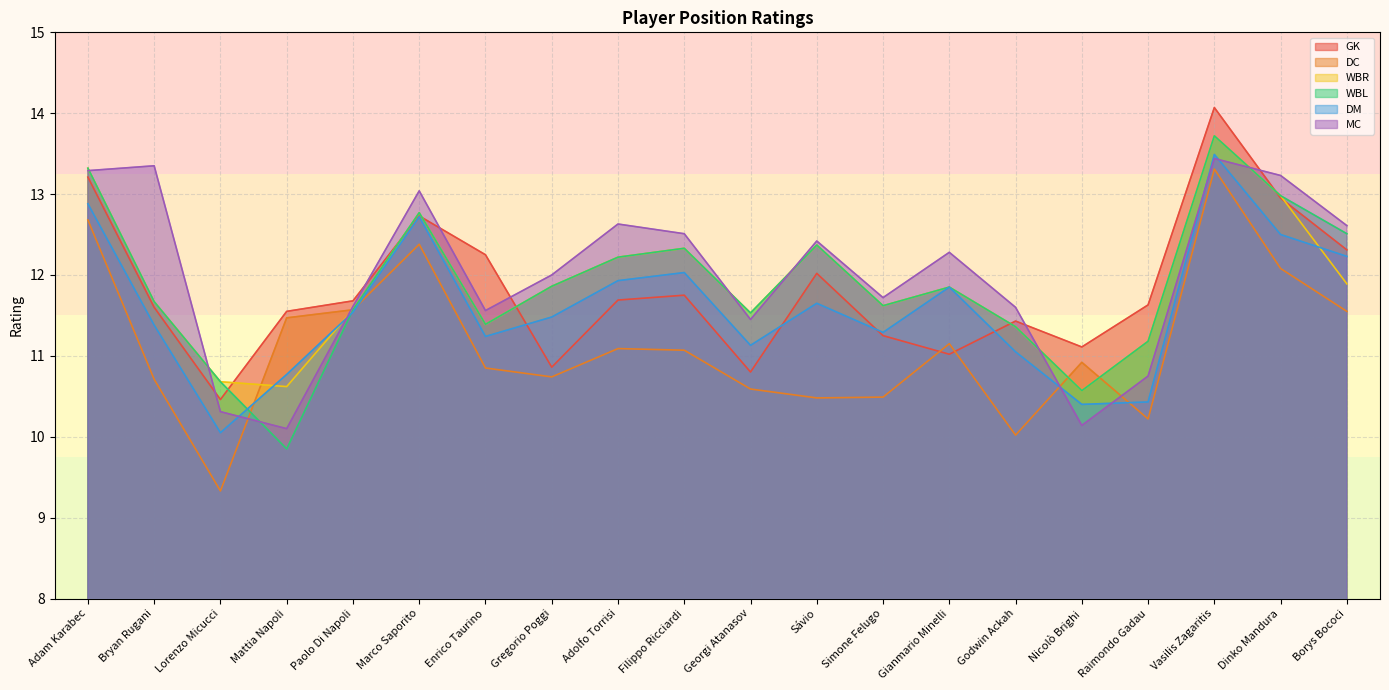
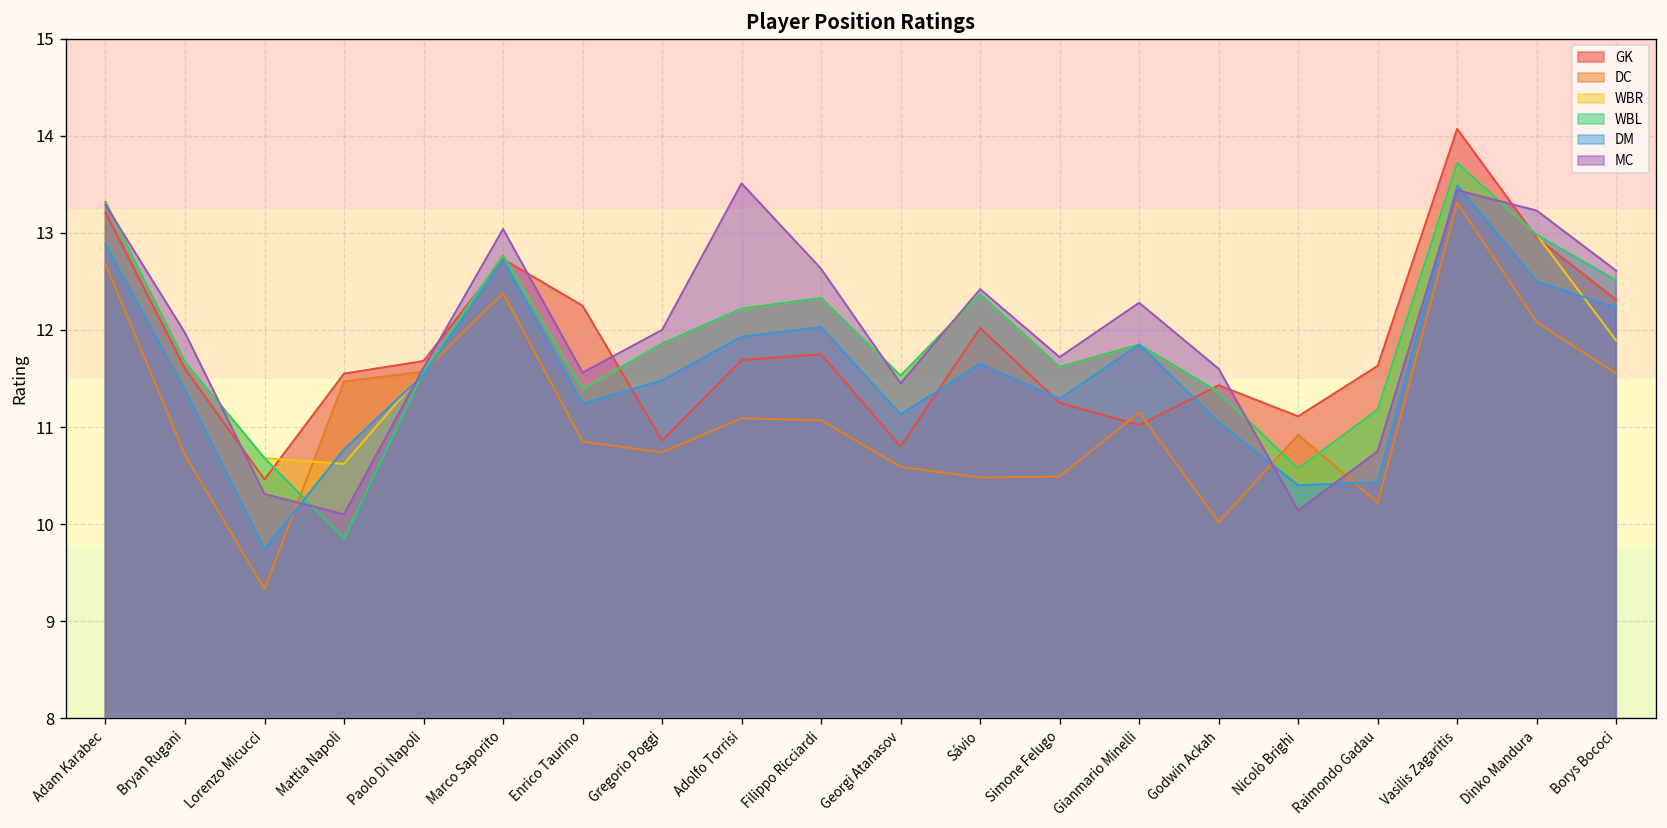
  {
    "WBL": {
      "Mattia Napoli": 9.9,
      "Borys Bococi": 12.5
    },
    "DM": {
      "Adam Karabec": 12.9,
      "Bryan Rugani": 11.4,
-     "Lorenzo Micucci": 10.1,
+     "Lorenzo Micucci": 9.7,
      "Mattia Napoli": 10.8,
      "Enrico Taurino": 11.2,
      "Gregorio Poggi": 11.5,
      "Adolfo Torrisi": 11.9,
      "Filippo Ricciardi": 12.0,
      "Georgi Atanasov": 11.1,
      "Sávio": 11.7,
      "Simone Felugo": 11.3,
      "Godwin Ackah": 11.1,
      "Nicolò Brighi": 10.4,
      "Raimondo Gadau": 10.4,
      "Vasilis Zagaritis": 13.5,
      "Dinko Mandura": 12.5,
      "Borys Bococi": 12.2
    },
    "MC": {
-     "Bryan Rugani": 13.4,
+     "Bryan Rugani": 12.0,
      "Lorenzo Micucci": 10.3,
      "Mattia Napoli": 10.1,
      "Paolo Di Napoli": 11.6,
      "Marco Saporito": 13.0,
      "Enrico Taurino": 11.6,
      "Gregorio Poggi": 12.0,
-     "Adolfo Torrisi": 12.6,
-     "Filippo Ricciardi": 12.5,
+     "Adolfo Torrisi": 13.5,
+     "Filippo Ricciardi": 12.6,
      "Georgi Atanasov": 11.5,
      "Sávio": 12.4,
      "Simone Felugo": 11.7,
      "Gianmario Minelli": 12.3,
      "Godwin Ackah": 11.6,
      "Nicolò Brighi": 10.1,
      "Raimondo Gadau": 10.8,
      "Vasilis Zagaritis": 13.4,
      "Dinko Mandura": 13.2,
      "Borys Bococi": 12.6
    }
  }
